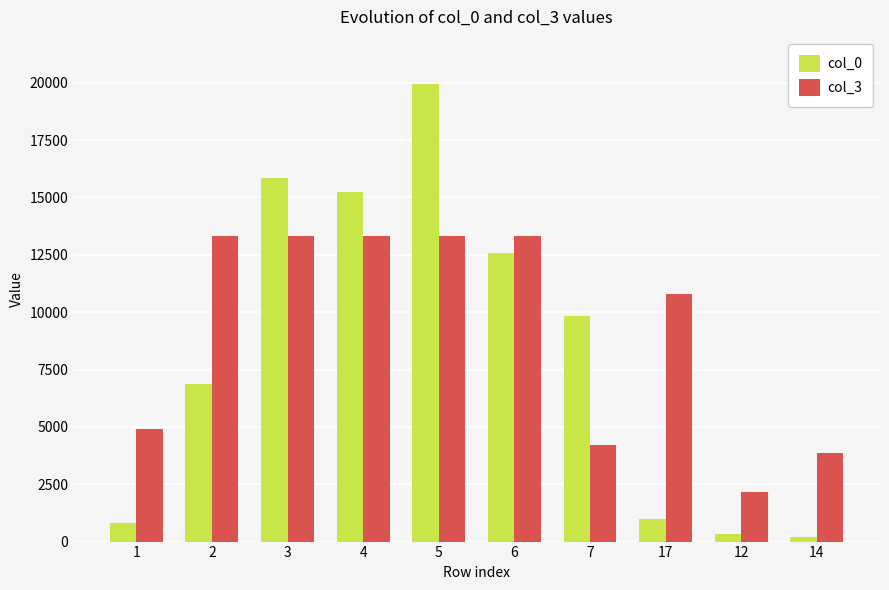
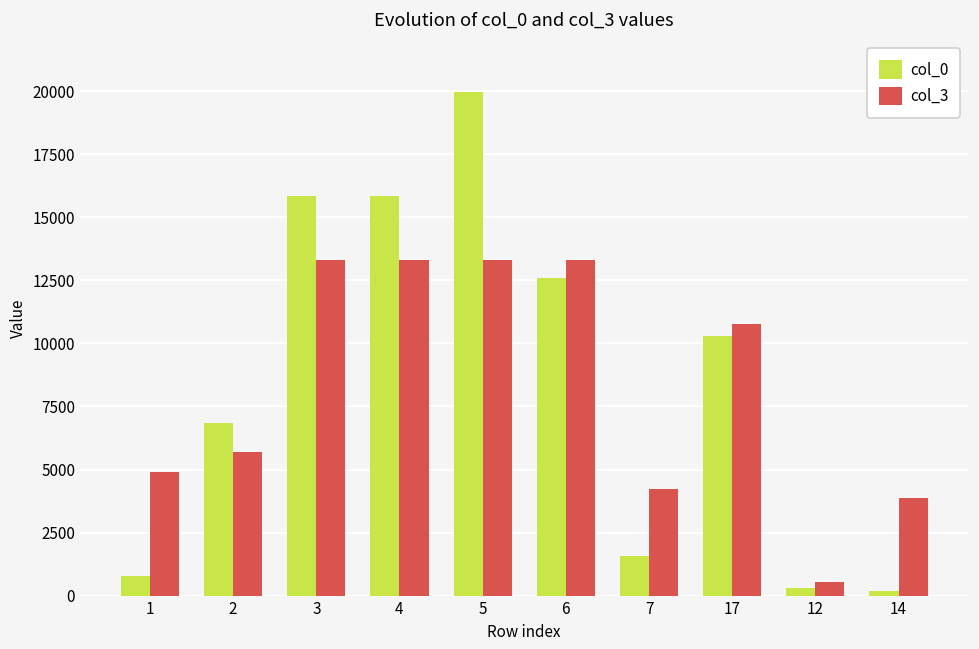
  {
    "col_0": {
      "1": 800,
      "2": 6900,
      "3": 15800,
-     "4": 15200,
+     "4": 15800,
      "5": 20000,
      "6": 12600,
-     "7": 9800,
-     "17": 1000,
+     "7": 1600,
+     "17": 10300,
      "12": 300,
      "14": 200
    },
    "col_3": {
      "1": 4900,
-     "2": 13300,
+     "2": 5700,
      "3": 13300,
      "4": 13300,
      "5": 13300,
      "6": 13300,
      "7": 4200,
      "17": 10800,
-     "12": 2200,
+     "12": 500,
      "14": 3900
    }
  }
